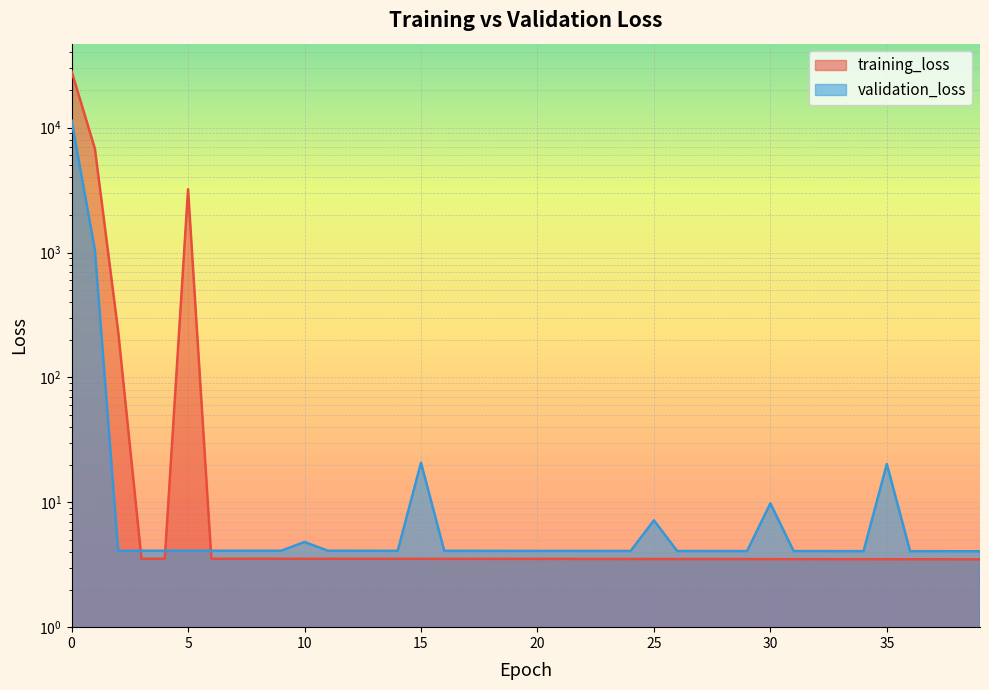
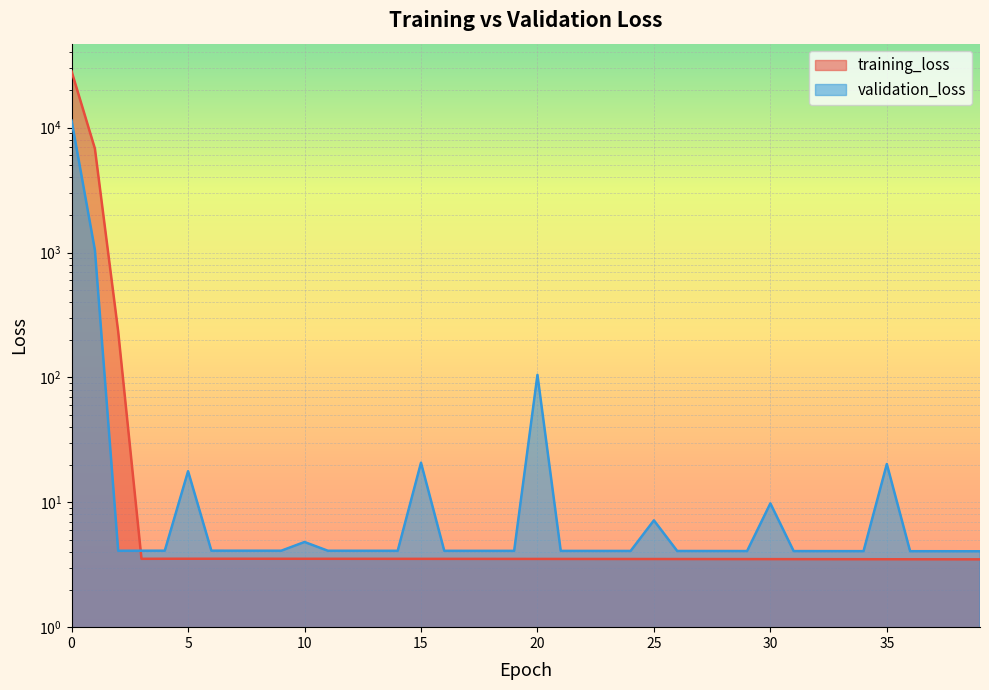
  {
    "training_loss": {
      "0": 28000,
-     "5": 3200,
+     "5": 3.5,
      "10": 3.5,
      "15": 3.5,
      "20": 3.5,
      "25": 3.5,
      "30": 3.5,
      "35": 3.5
    },
    "validation_loss": {
      "0": 11000,
-     "5": 4.1,
+     "5": 18,
      "10": 4.8,
      "15": 21,
-     "20": 4.1,
+     "20": 100,
      "25": 7,
      "30": 10,
      "35": 20
    }
  }
